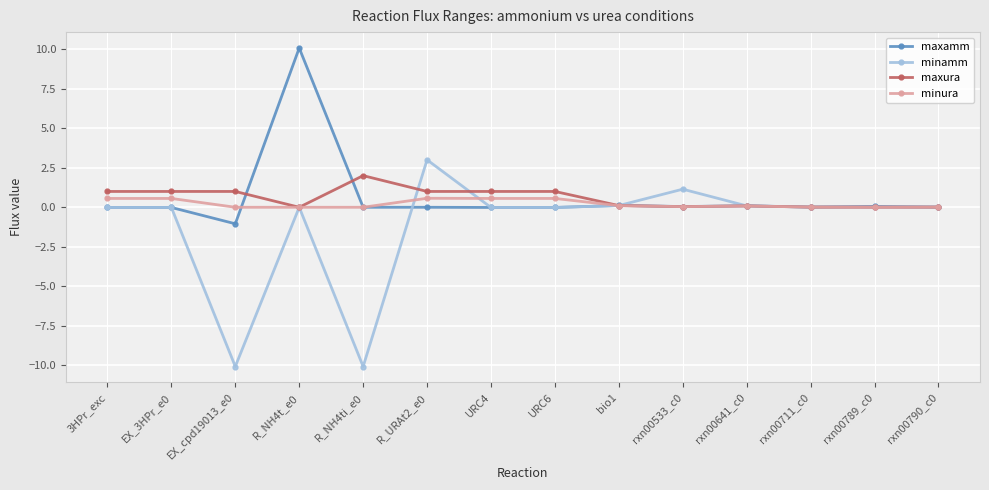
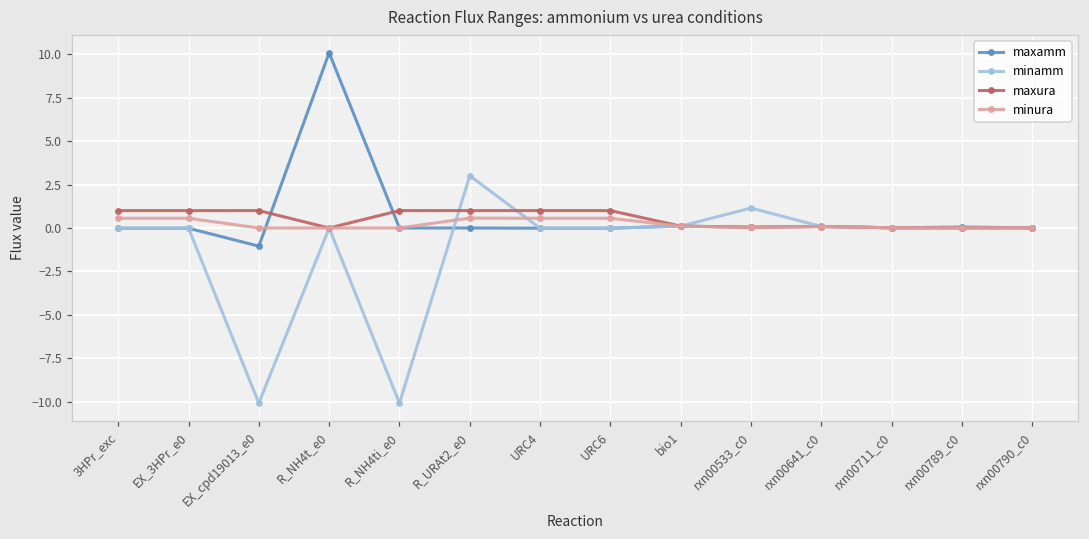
  {
    "maxamm": {
      "EX_cpd19013_e0": -1,
      "R_NH4t_e0": 10,
      "R_URAt2_e0": 0
    },
    "minamm": {
      "EX_cpd19013_e0": -10,
      "R_NH4ti_e0": -10,
      "R_URAt2_e0": 3,
      "rxn00533_c0": 1
    },
    "maxura": {
      "3HPr_exc": 1,
      "EX_3HPr_e0": 1,
      "EX_cpd19013_e0": 1,
-     "R_NH4ti_e0": 2,
+     "R_NH4ti_e0": 1,
      "R_URAt2_e0": 1,
      "URC4": 1,
      "URC6": 1
    },
    "minura": {
      "3HPr_exc": 0.6,
      "EX_3HPr_e0": 0.6,
      "EX_cpd19013_e0": 0,
      "R_URAt2_e0": 0.6,
      "URC4": 0.6,
      "URC6": 0.6
    }
  }
